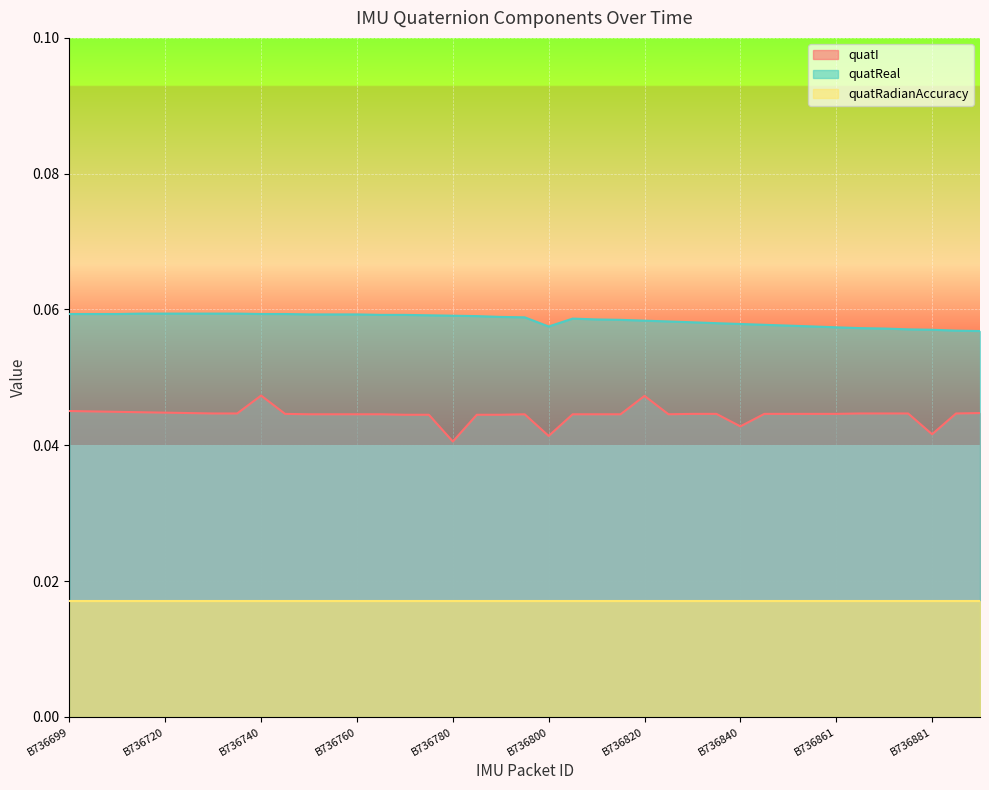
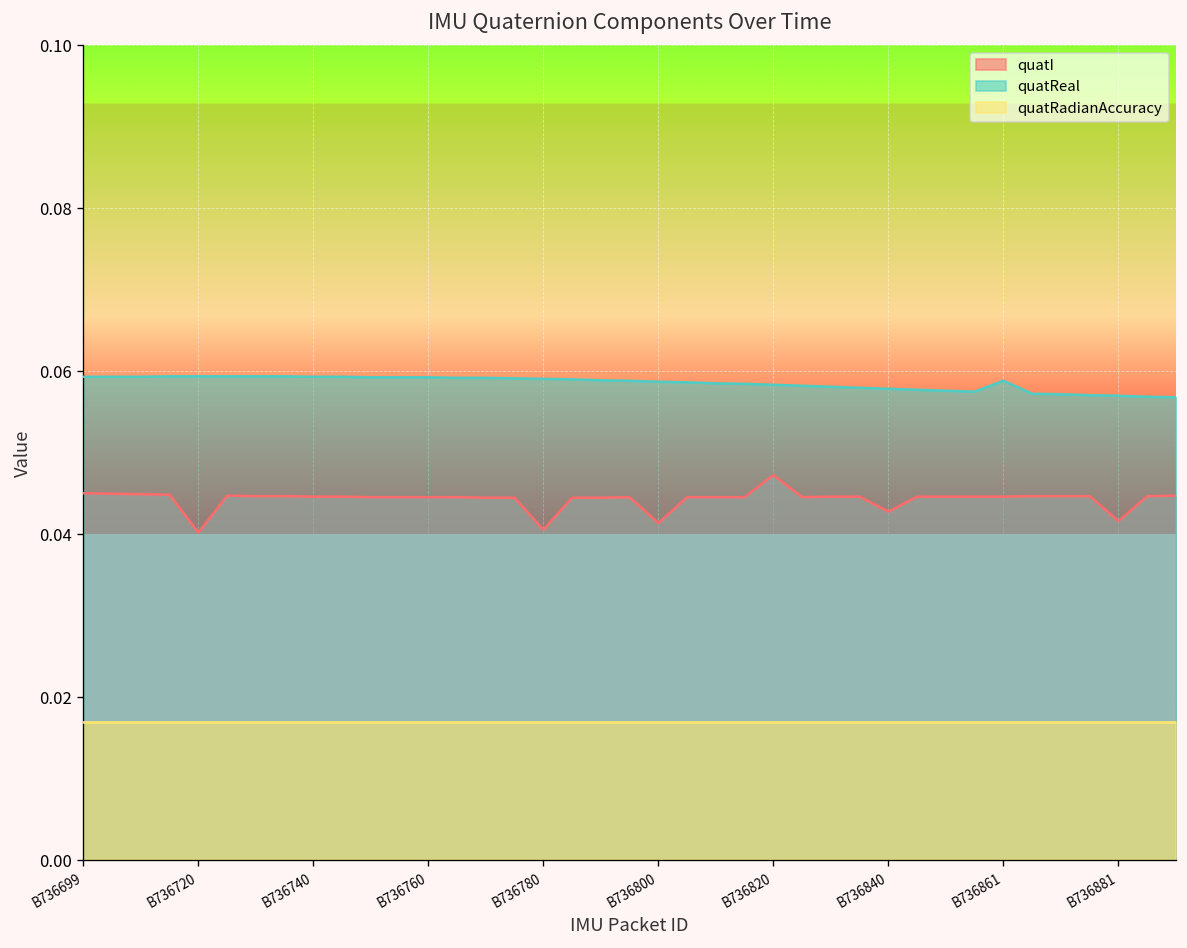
  {
    "quatI": {
      "B736699": 0.045,
-     "B736720": 0.045,
-     "B736740": 0.047,
+     "B736720": 0.040,
+     "B736740": 0.045,
      "B736760": 0.045,
      "B736780": 0.041,
      "B736800": 0.041,
      "B736820": 0.047,
      "B736840": 0.043,
      "B736861": 0.045,
      "B736881": 0.042
    },
    "quatReal": {
      "B736699": 0.059,
      "B736720": 0.059,
      "B736740": 0.059,
      "B736760": 0.059,
      "B736780": 0.059,
-     "B736800": 0.057,
+     "B736800": 0.059,
      "B736820": 0.058,
      "B736840": 0.058,
-     "B736861": 0.057,
+     "B736861": 0.059,
      "B736881": 0.057
    },
    "quatRadianAccuracy": {
      "B736699": 0.017,
      "B736720": 0.017,
      "B736740": 0.017,
      "B736760": 0.017,
      "B736780": 0.017,
      "B736800": 0.017,
      "B736820": 0.017,
      "B736840": 0.017,
      "B736861": 0.017,
      "B736881": 0.017
    }
  }
